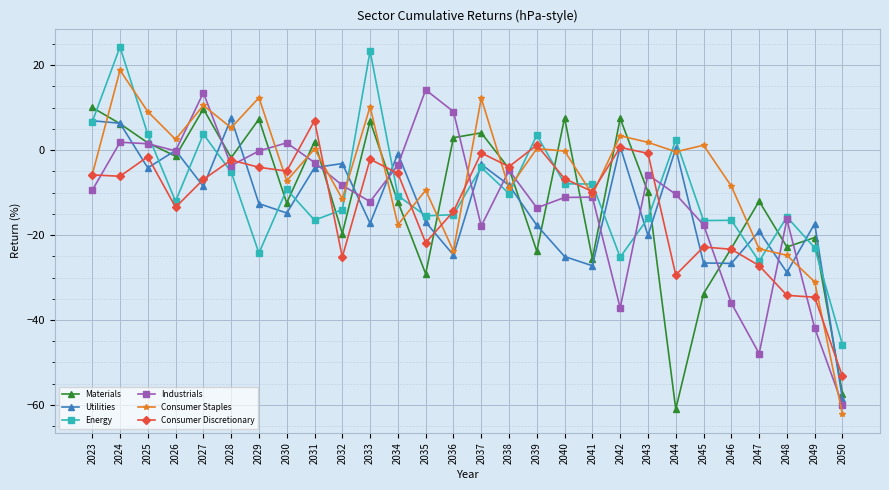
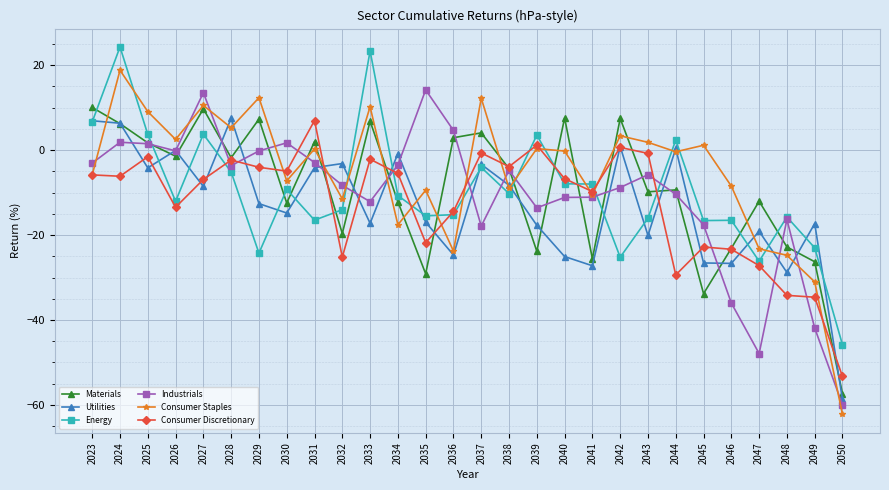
  {
    "Materials": {
      "2023": 10,
      "2026": -1,
      "2027": 10,
      "2029": 7,
      "2030": -12,
      "2031": 2,
      "2032": -20,
      "2033": 7,
      "2034": -12,
      "2035": -29,
      "2036": 3,
      "2037": 4,
      "2039": -24,
      "2040": 8,
      "2041": -26,
      "2042": 7,
      "2043": -10,
-     "2044": -61,
+     "2044": -9,
      "2045": -34,
      "2047": -12,
      "2048": -23,
-     "2049": -21,
+     "2049": -26,
      "2050": -57
    },
    "Industrials": {
-     "2023": -9,
+     "2023": -3,
      "2024": 2,
      "2027": 14,
      "2028": -4,
      "2029": 0,
      "2030": 2,
      "2031": -3,
      "2032": -8,
      "2033": -12,
      "2034": -4,
      "2035": 14,
-     "2036": 9,
+     "2036": 5,
      "2037": -18,
      "2039": -14,
      "2040": -11,
      "2041": -11,
-     "2042": -37,
+     "2042": -9,
      "2043": -6,
      "2044": -10,
      "2045": -18,
      "2046": -36,
      "2047": -48,
      "2049": -42,
      "2050": -60
    }
  }
